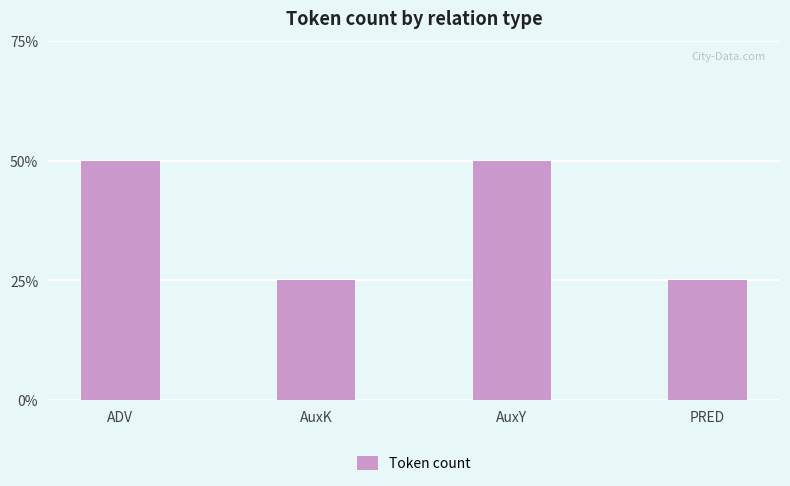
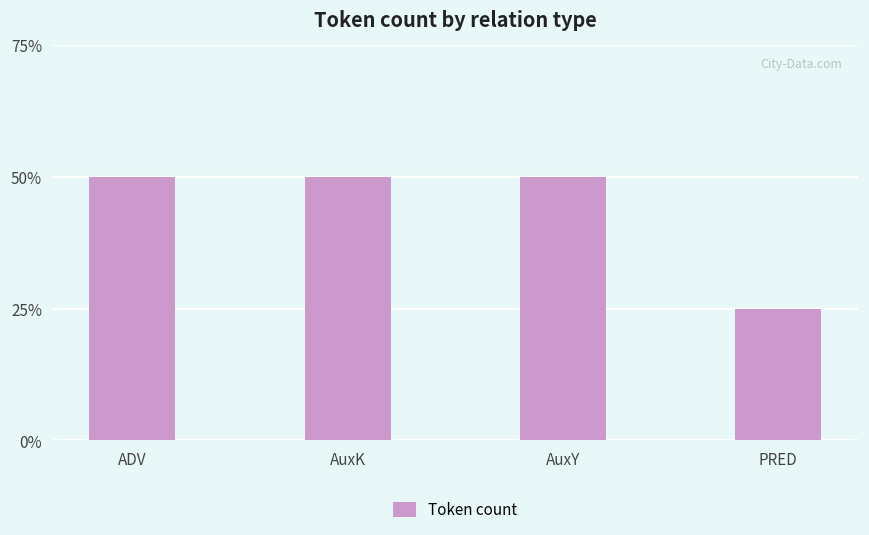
  {
    "ADV": "50%",
-   "AuxK": "25%",
+   "AuxK": "50%",
    "AuxY": "50%",
    "PRED": "25%"
  }
